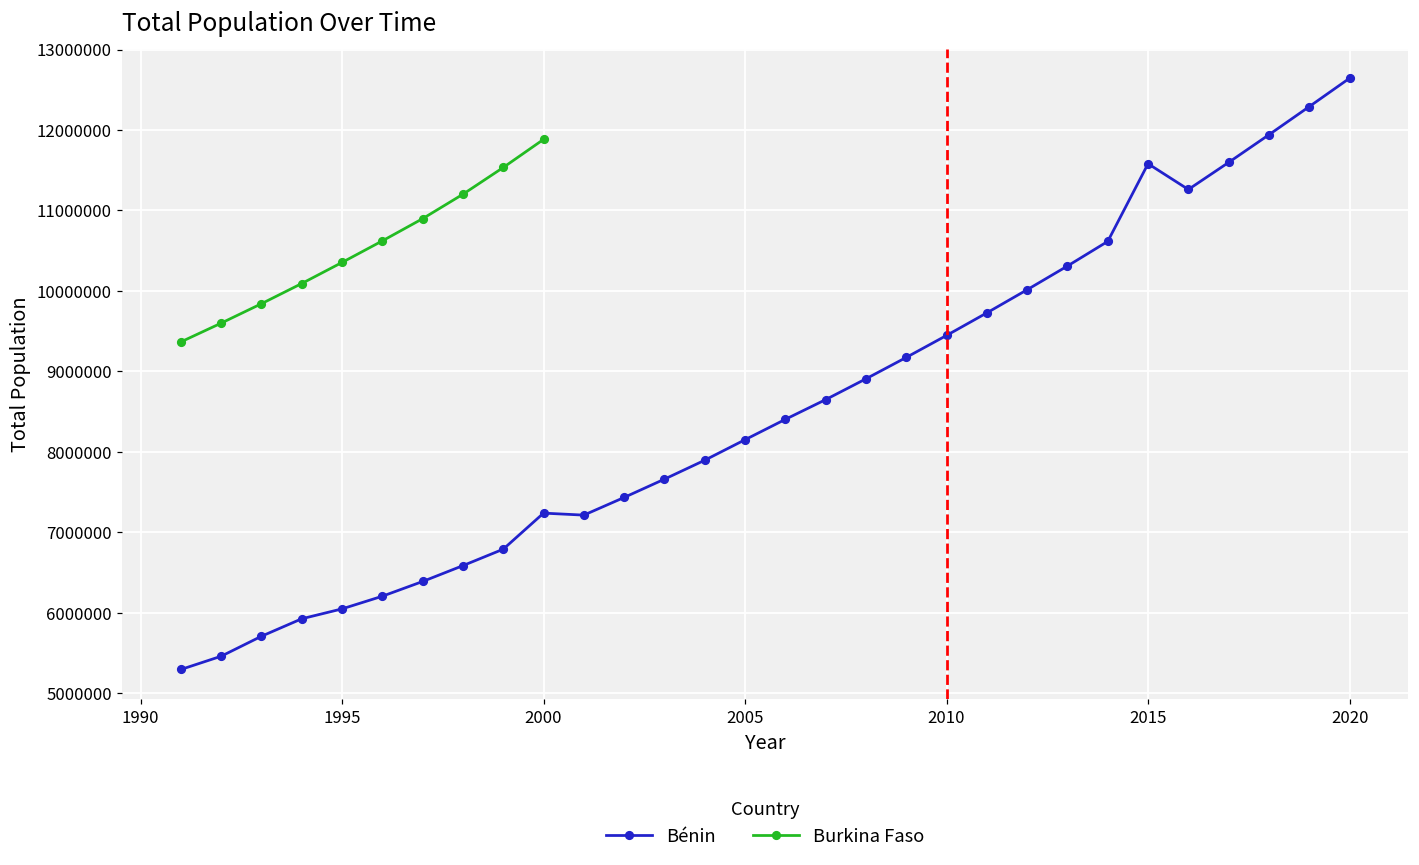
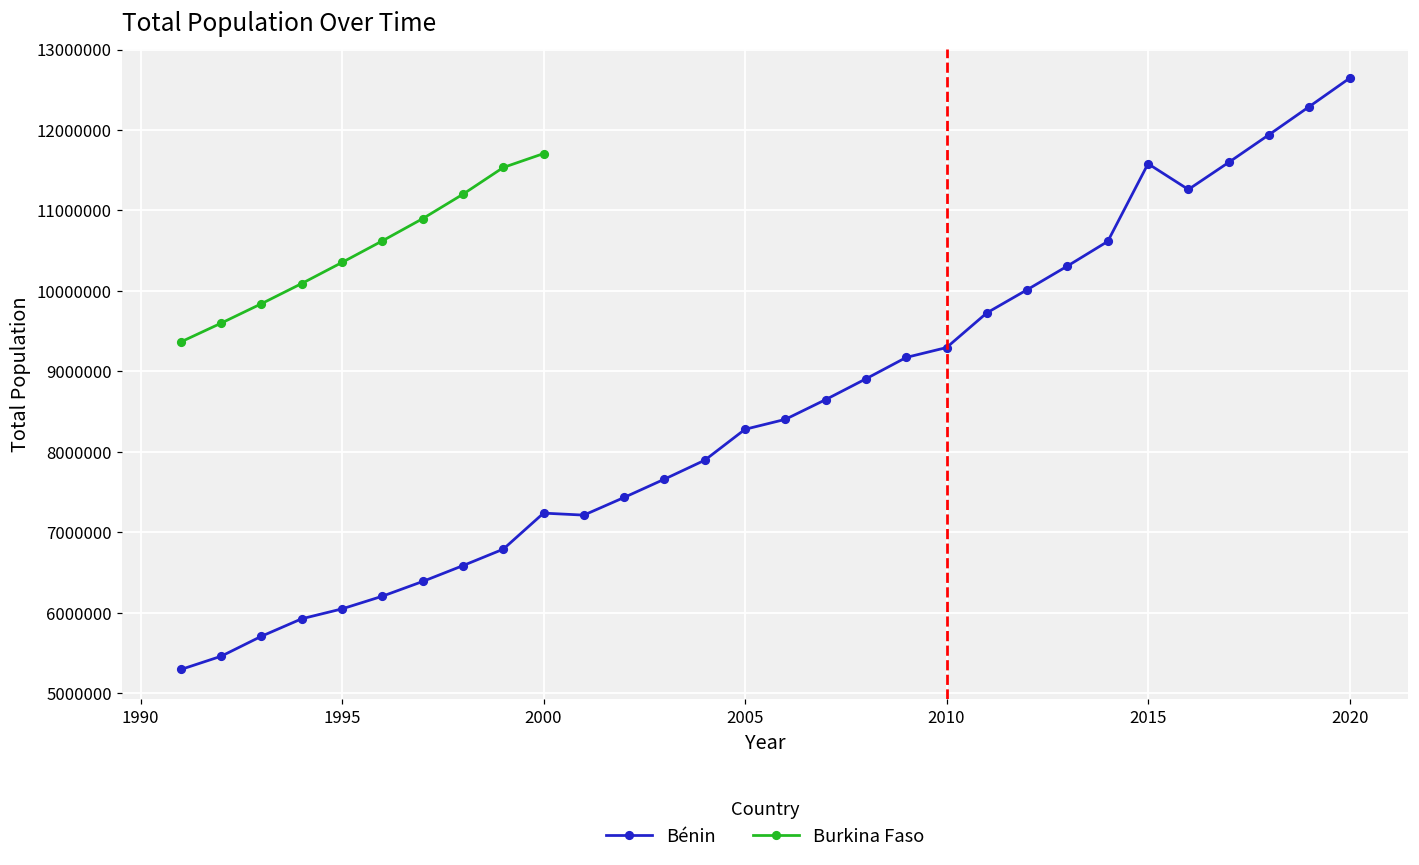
  {
    "Bénin": {
      "1995": 6000000,
      "2000": 7200000,
-     "2005": 8100000,
-     "2010": 9400000,
+     "2005": 8300000,
+     "2010": 9300000,
      "2015": 11600000,
      "2020": 12600000
    },
    "Burkina Faso": {
      "1995": 10400000,
-     "2000": 11900000
+     "2000": 11700000
    }
  }
